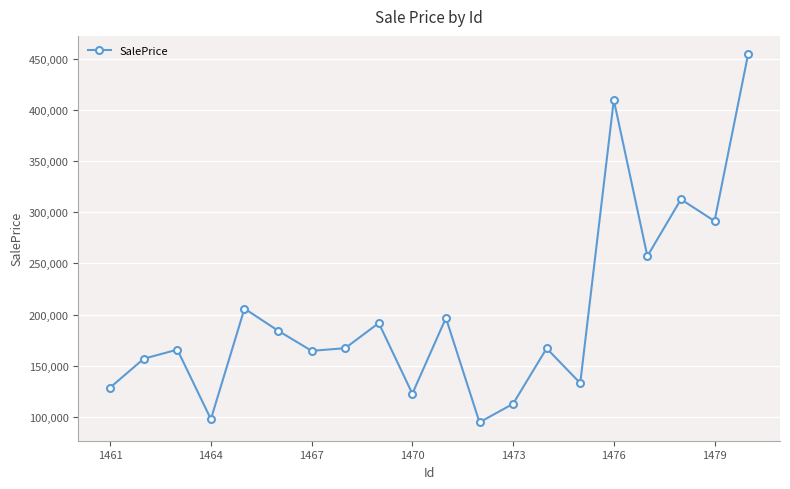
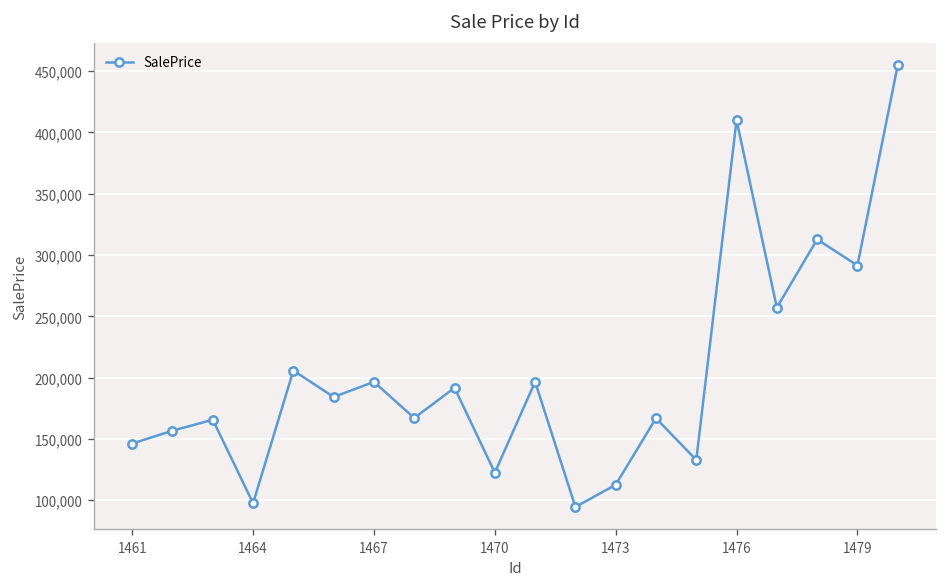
  {
-   "1461": "129,000",
+   "1461": "146,000",
    "1464": "98,000",
-   "1467": "164,000",
+   "1467": "197,000",
    "1470": "122,000",
    "1473": "113,000",
    "1476": "410,000",
    "1479": "291,000"
  }
